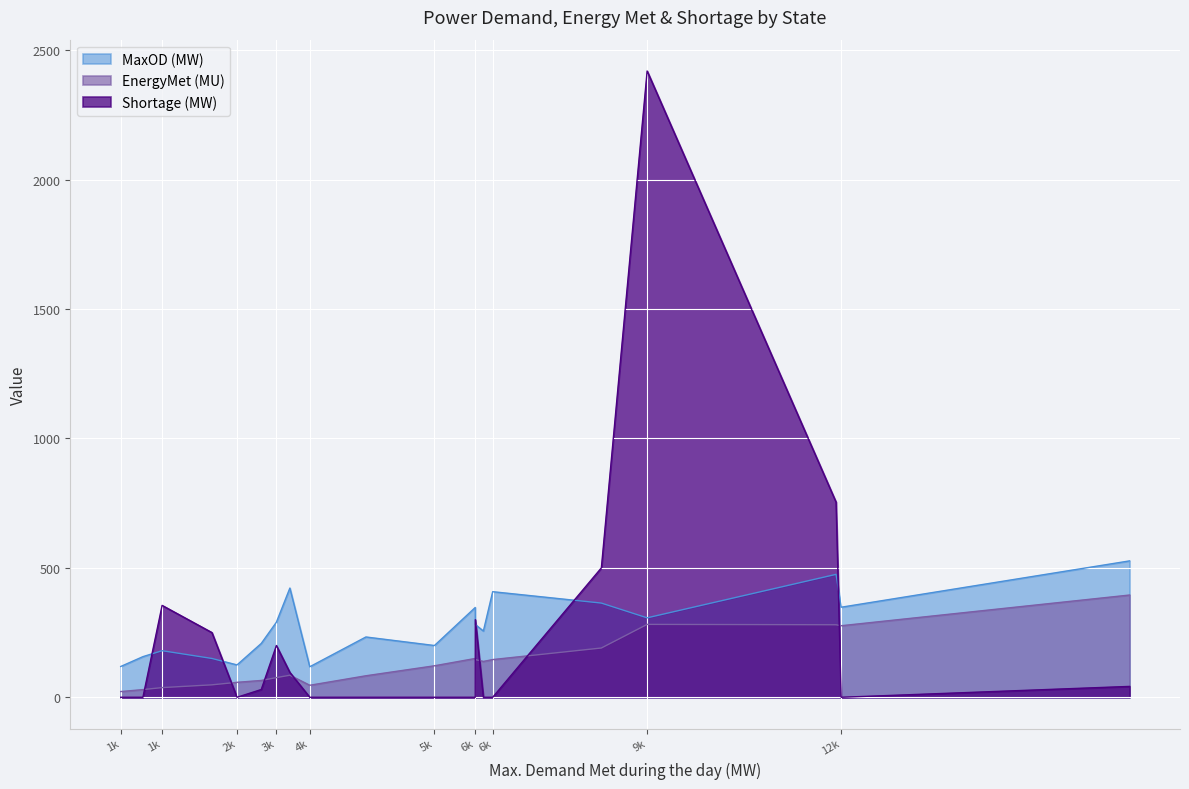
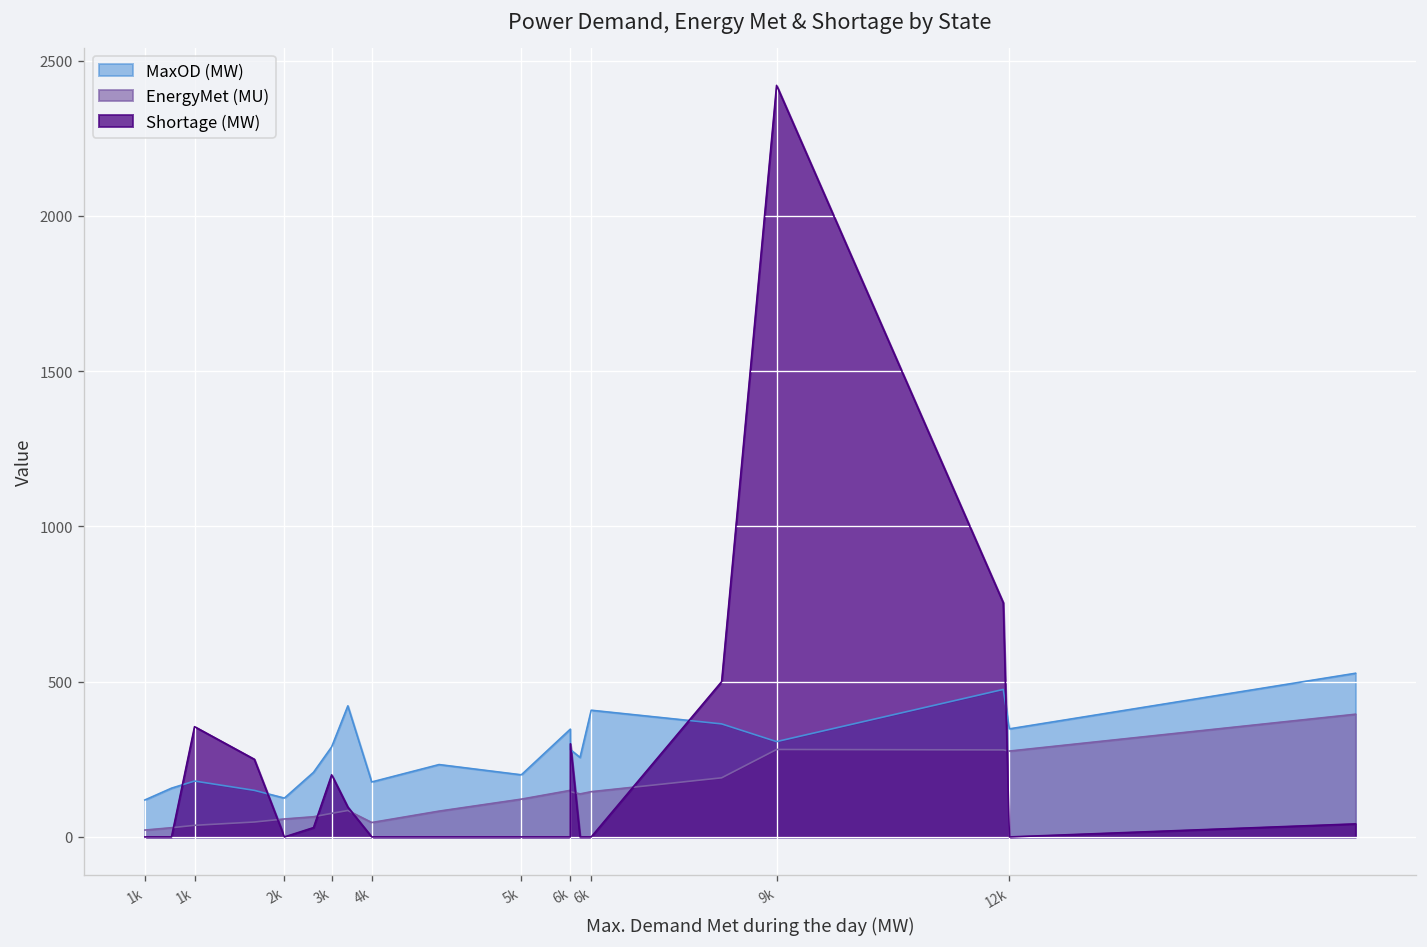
  {
    "MaxOD (MW)": {
      "2k": 130,
      "3k": 290,
-     "4k": 120,
+     "4k": 180,
      "5k": 200,
      "9k": 310,
      "12k": 350
    },
    "EnergyMet (MU)": {
      "2k": 60,
      "3k": 80,
      "4k": 50,
      "5k": 120,
      "9k": 280,
      "12k": 280
    },
    "Shortage (MW)": {
      "2k": 0,
      "3k": 200,
      "4k": 0,
      "5k": 0,
      "9k": 2420,
      "12k": 0
    }
  }
